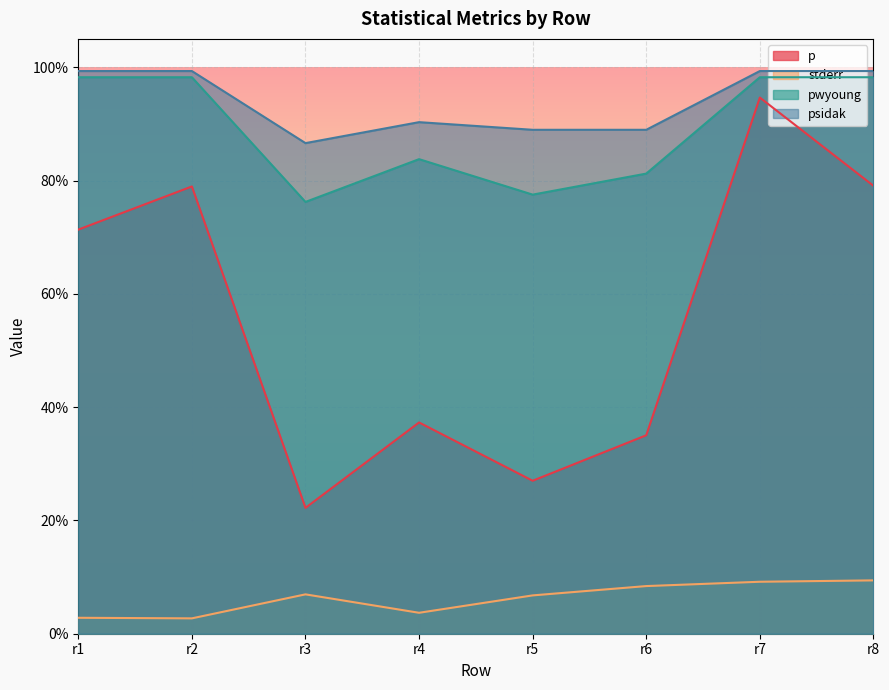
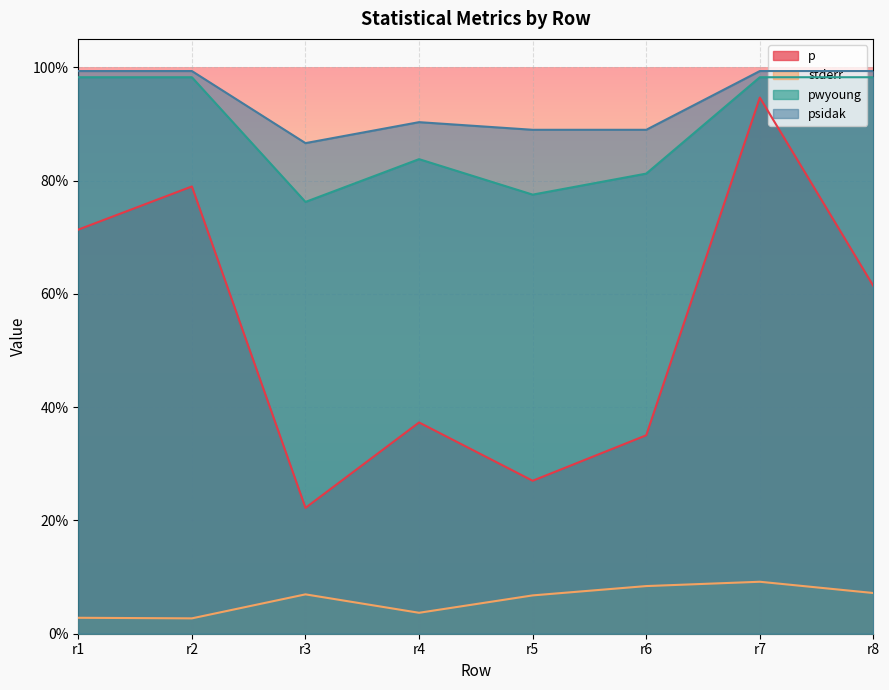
  {
    "p": {
      "r1": "71%",
      "r2": "79%",
      "r3": "22%",
      "r4": "37%",
      "r5": "27%",
      "r6": "35%",
      "r7": "95%",
-     "r8": "79%"
+     "r8": "61%"
    },
    "stderr": {
      "r1": "3%",
      "r2": "3%",
      "r3": "7%",
      "r4": "4%",
      "r5": "7%",
      "r6": "8%",
      "r7": "9%",
-     "r8": "9%"
+     "r8": "7%"
    }
  }
